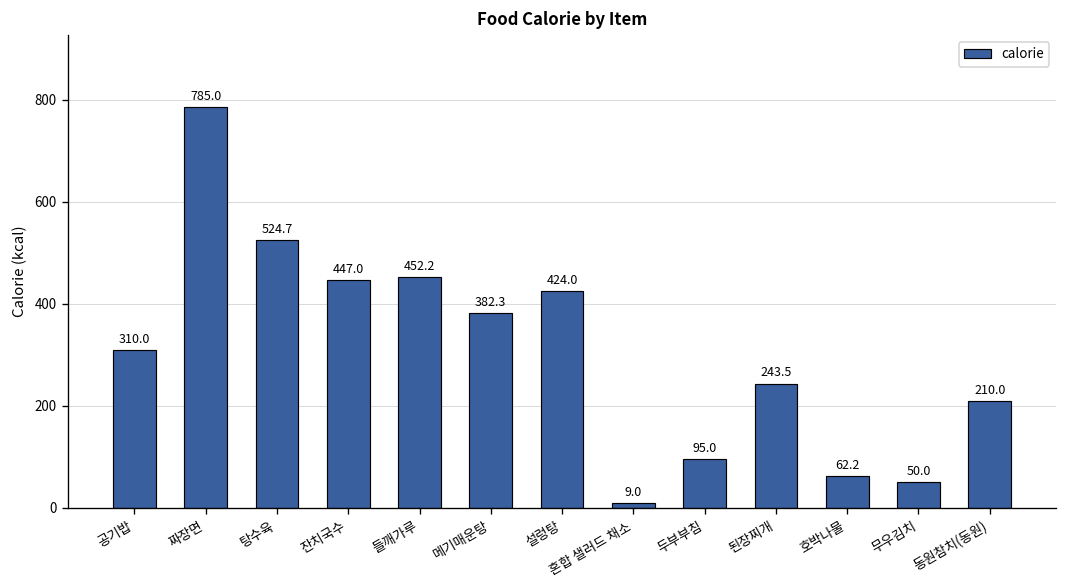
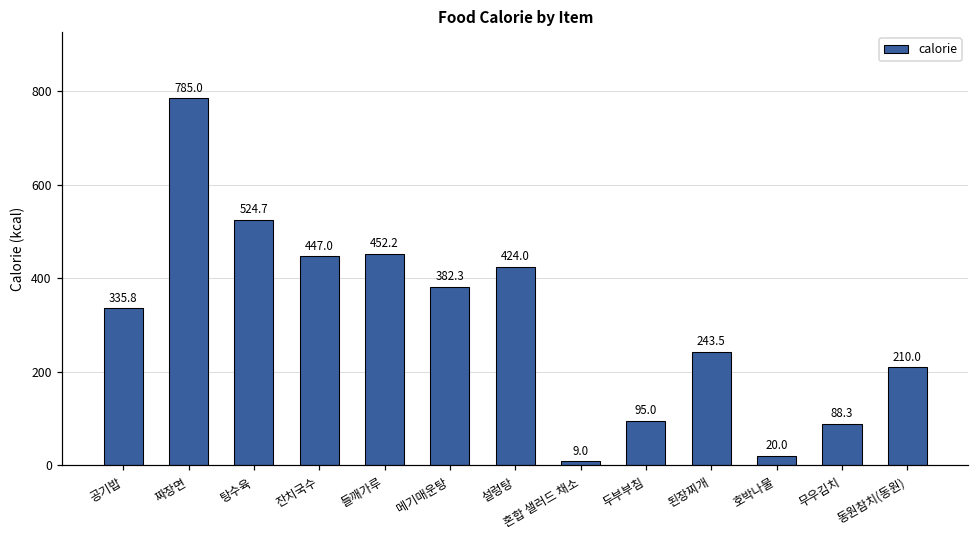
  {
-   "공기밥": 310.0,
+   "공기밥": 335.8,
    "짜장면": 785.0,
    "탕수육": 524.7,
    "잔치국수": 447.0,
    "들깨가루": 452.2,
    "메기매운탕": 382.3,
    "설렁탕": 424.0,
    "혼합 샐러드 채소": 9.0,
    "두부부침": 95.0,
    "된장찌개": 243.5,
-   "호박나물": 62.2,
-   "무우김치": 50.0,
+   "호박나물": 20.0,
+   "무우김치": 88.3,
    "동원참치(동원)": 210.0
  }
